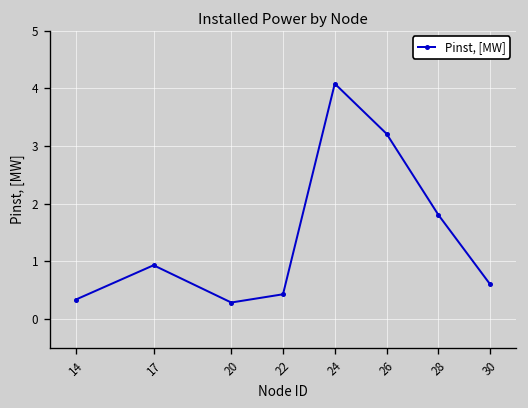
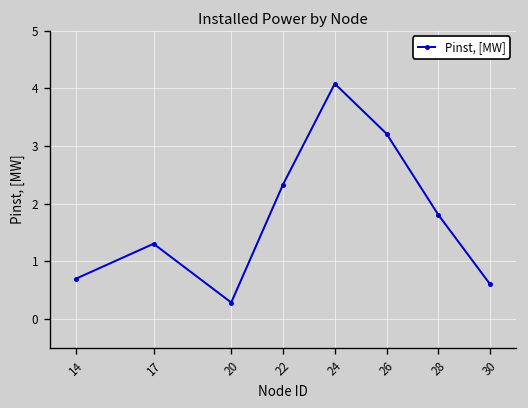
  {
-   "14": 0.3,
-   "17": 0.9,
+   "14": 0.7,
+   "17": 1.3,
    "20": 0.3,
-   "22": 0.4,
+   "22": 2.3,
    "24": 4.1,
    "26": 3.2,
    "28": 1.8,
    "30": 0.6
  }
